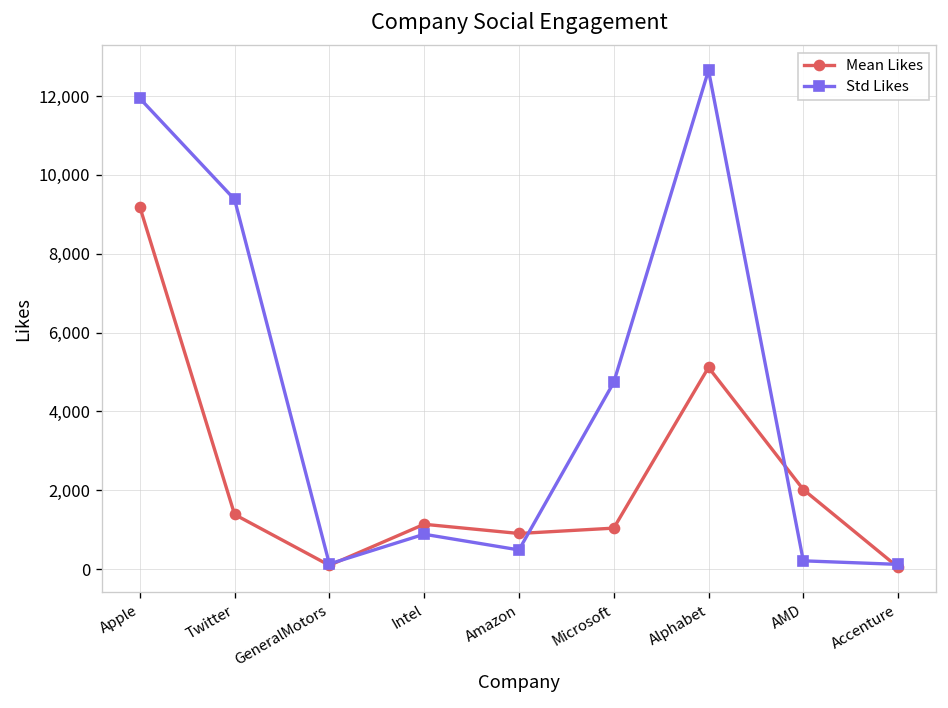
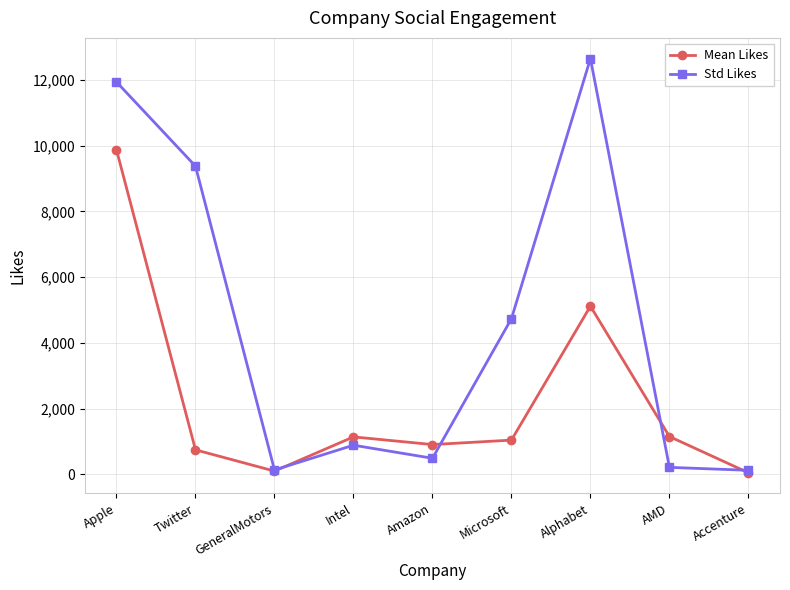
  {
    "Mean Likes": {
-     "Apple": "9,200",
-     "Twitter": "1,400",
+     "Apple": "9,900",
+     "Twitter": "700",
      "Intel": "1,100",
      "Amazon": "900",
      "Microsoft": "1,000",
      "Alphabet": "5,100",
-     "AMD": "2,000"
+     "AMD": "1,100"
    },
    "Std Likes": {
      "Apple": "11,900",
      "Twitter": "9,400",
      "Intel": "900",
      "Amazon": "500",
      "Microsoft": "4,700",
      "Alphabet": "12,700",
      "AMD": "200"
    }
  }
